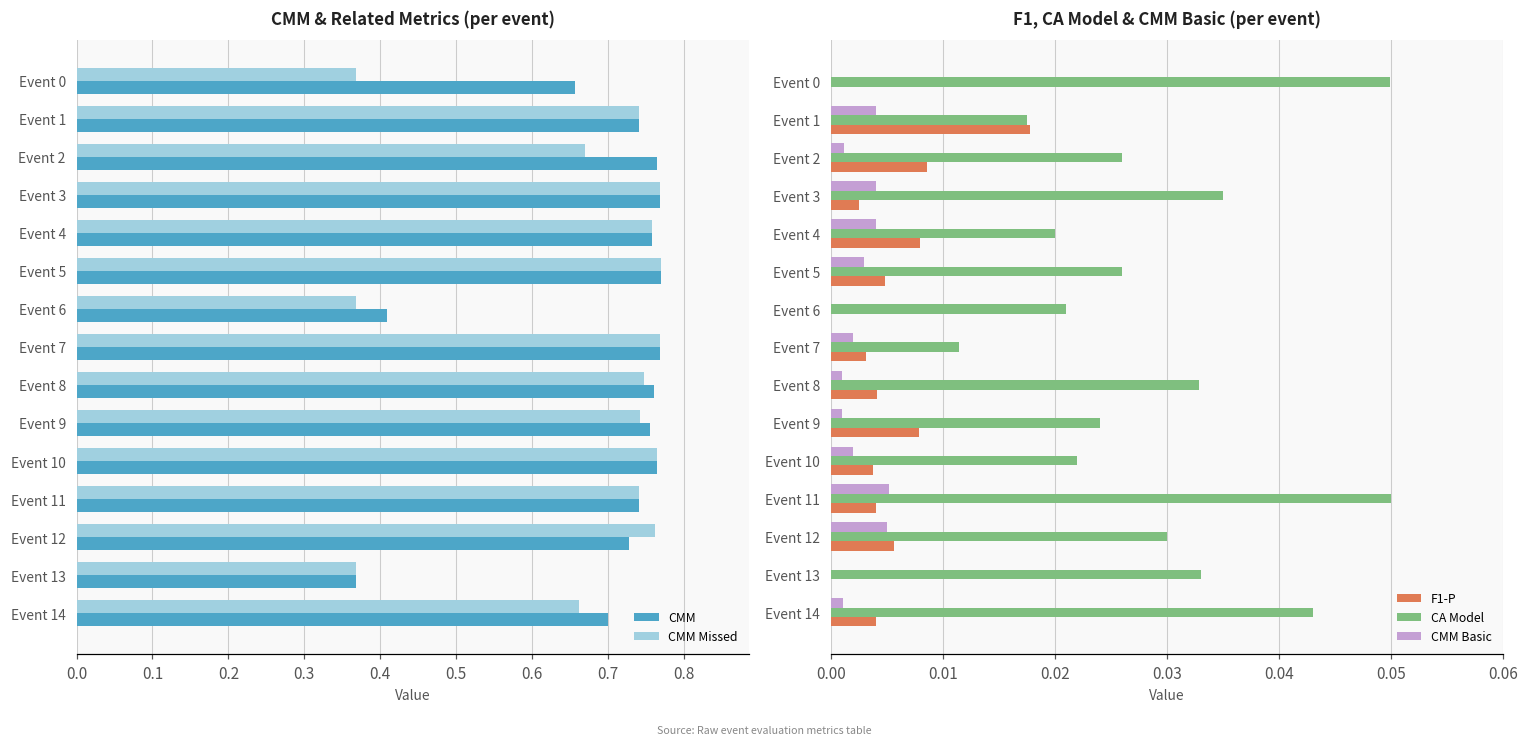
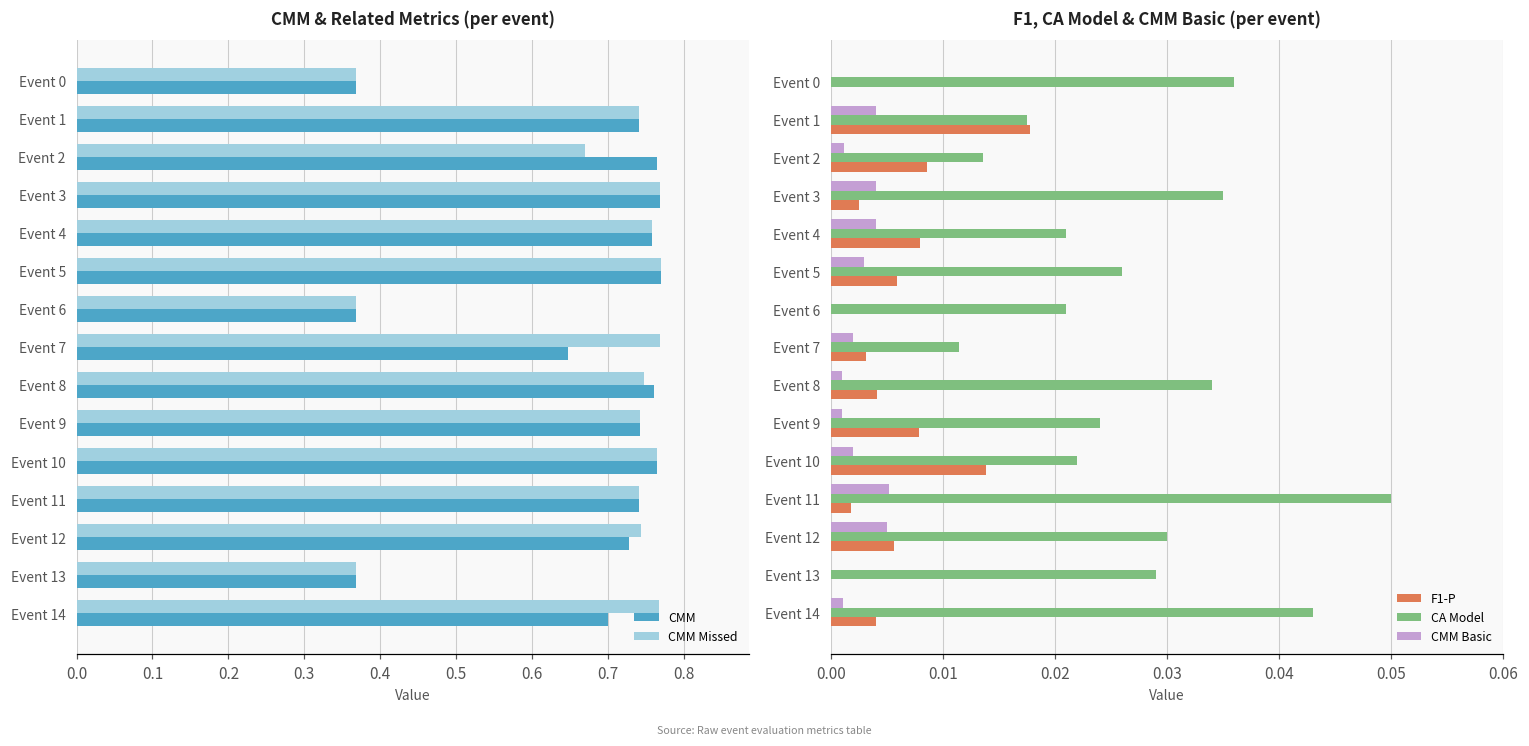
  {
    "CMM & Related Metrics (per event)": {
      "CMM": {
-       "Event 0": 0.66,
+       "Event 0": 0.37,
        "Event 1": 0.74,
        "Event 2": 0.76,
        "Event 3": 0.77,
        "Event 4": 0.76,
        "Event 5": 0.77,
-       "Event 6": 0.41,
-       "Event 7": 0.77,
+       "Event 6": 0.37,
+       "Event 7": 0.65,
        "Event 8": 0.76,
-       "Event 9": 0.75,
+       "Event 9": 0.74,
        "Event 10": 0.76,
        "Event 11": 0.74,
        "Event 12": 0.73,
        "Event 13": 0.37,
        "Event 14": 0.70
      },
      "CMM Missed": {
        "Event 0": 0.37,
        "Event 1": 0.74,
        "Event 2": 0.67,
        "Event 3": 0.77,
        "Event 4": 0.76,
        "Event 5": 0.77,
        "Event 6": 0.37,
        "Event 7": 0.77,
        "Event 8": 0.75,
        "Event 9": 0.74,
        "Event 10": 0.76,
        "Event 11": 0.74,
-       "Event 12": 0.76,
+       "Event 12": 0.74,
        "Event 13": 0.37,
-       "Event 14": 0.66
+       "Event 14": 0.77
      }
    },
    "F1, CA Model & CMM Basic (per event)": {
      "F1-P": {
        "Event 0": 0.0000,
        "Event 1": 0.0178,
        "Event 2": 0.0086,
        "Event 3": 0.0025,
        "Event 4": 0.0080,
-       "Event 5": 0.0048,
+       "Event 5": 0.0059,
        "Event 6": 0.0000,
        "Event 7": 0.0031,
        "Event 8": 0.0041,
        "Event 9": 0.0078,
-       "Event 10": 0.0038,
-       "Event 11": 0.0041,
+       "Event 10": 0.0138,
+       "Event 11": 0.0018,
        "Event 12": 0.0057,
        "Event 13": 0.0000,
        "Event 14": 0.0041
      },
      "CA Model": {
-       "Event 0": 0.0499,
+       "Event 0": 0.0360,
        "Event 1": 0.0175,
-       "Event 2": 0.0260,
+       "Event 2": 0.0135,
        "Event 3": 0.0350,
-       "Event 4": 0.0200,
+       "Event 4": 0.0210,
        "Event 5": 0.0260,
        "Event 6": 0.0210,
        "Event 7": 0.0114,
-       "Event 8": 0.0328,
+       "Event 8": 0.0340,
        "Event 9": 0.0240,
        "Event 10": 0.0220,
        "Event 11": 0.0500,
        "Event 12": 0.0300,
-       "Event 13": 0.0330,
+       "Event 13": 0.0290,
        "Event 14": 0.0430
      },
      "CMM Basic": {
        "Event 0": 0.0000,
        "Event 1": 0.0040,
        "Event 2": 0.0012,
        "Event 3": 0.0040,
        "Event 4": 0.0040,
        "Event 5": 0.0030,
        "Event 6": 0.0000,
        "Event 7": 0.0020,
        "Event 8": 0.0010,
        "Event 9": 0.0010,
        "Event 10": 0.0020,
        "Event 11": 0.0052,
        "Event 12": 0.0050,
        "Event 13": 0.0000,
        "Event 14": 0.0011
      }
    }
  }
